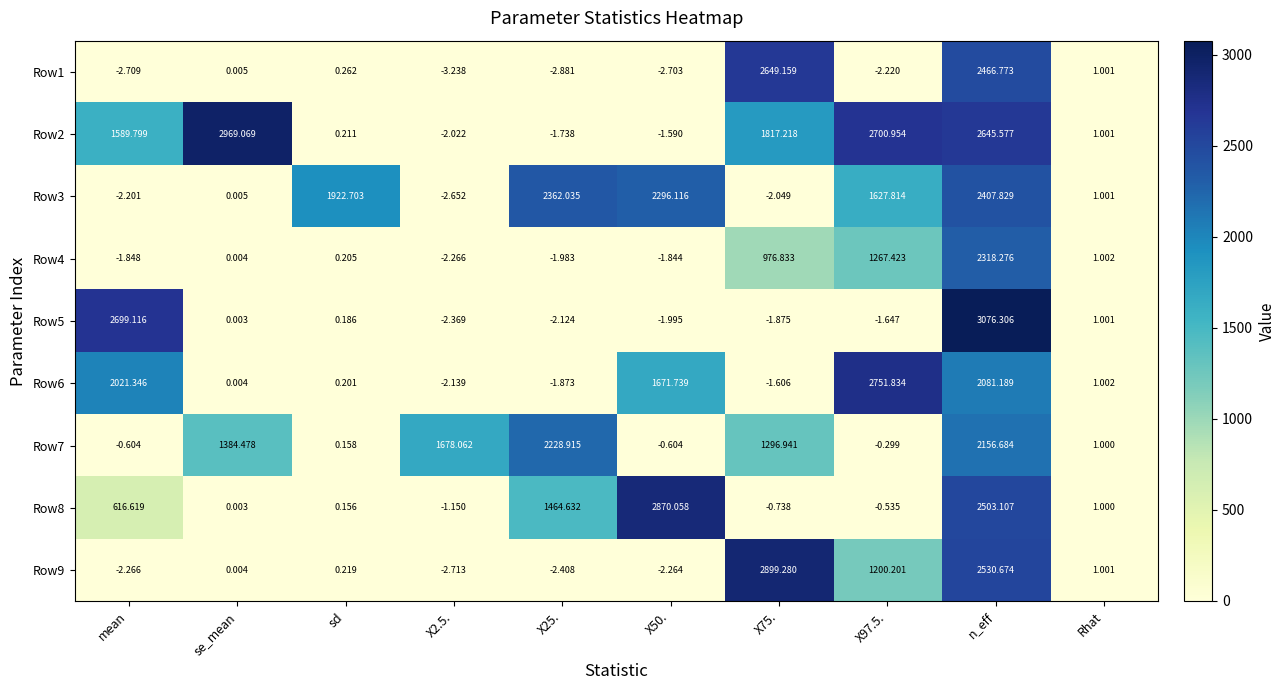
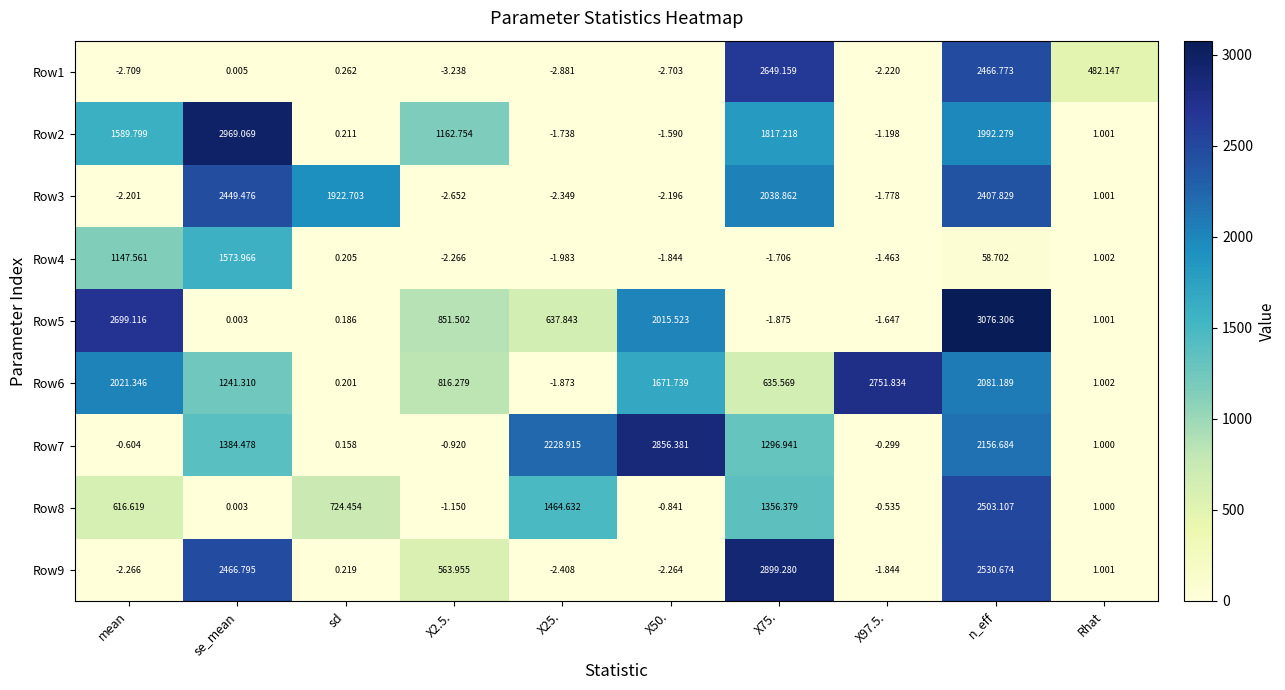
  {
    "Row1": {
      "mean": -2.709,
      "se_mean": 0.005,
      "sd": 0.262,
      "X2.5.": -3.238,
      "X25.": -2.881,
      "X50.": -2.703,
      "X75.": 2649.159,
      "X97.5.": -2.220,
      "n_eff": 2466.773,
-     "Rhat": 1.001
+     "Rhat": 482.147
    },
    "Row2": {
      "mean": 1589.799,
      "se_mean": 2969.069,
      "sd": 0.211,
-     "X2.5.": -2.022,
+     "X2.5.": 1162.754,
      "X25.": -1.738,
      "X50.": -1.590,
      "X75.": 1817.218,
-     "X97.5.": 2700.954,
-     "n_eff": 2645.577,
+     "X97.5.": -1.198,
+     "n_eff": 1992.279,
      "Rhat": 1.001
    },
    "Row3": {
      "mean": -2.201,
-     "se_mean": 0.005,
+     "se_mean": 2449.476,
      "sd": 1922.703,
      "X2.5.": -2.652,
-     "X25.": 2362.035,
-     "X50.": 2296.116,
-     "X75.": -2.049,
-     "X97.5.": 1627.814,
+     "X25.": -2.349,
+     "X50.": -2.196,
+     "X75.": 2038.862,
+     "X97.5.": -1.778,
      "n_eff": 2407.829,
      "Rhat": 1.001
    },
    "Row4": {
-     "mean": -1.848,
-     "se_mean": 0.004,
+     "mean": 1147.561,
+     "se_mean": 1573.966,
      "sd": 0.205,
      "X2.5.": -2.266,
      "X25.": -1.983,
      "X50.": -1.844,
-     "X75.": 976.833,
-     "X97.5.": 1267.423,
-     "n_eff": 2318.276,
+     "X75.": -1.706,
+     "X97.5.": -1.463,
+     "n_eff": 58.702,
      "Rhat": 1.002
    },
    "Row5": {
      "mean": 2699.116,
      "se_mean": 0.003,
      "sd": 0.186,
-     "X2.5.": -2.369,
-     "X25.": -2.124,
-     "X50.": -1.995,
+     "X2.5.": 851.502,
+     "X25.": 637.843,
+     "X50.": 2015.523,
      "X75.": -1.875,
      "X97.5.": -1.647,
      "n_eff": 3076.306,
      "Rhat": 1.001
    },
    "Row6": {
      "mean": 2021.346,
-     "se_mean": 0.004,
+     "se_mean": 1241.310,
      "sd": 0.201,
-     "X2.5.": -2.139,
+     "X2.5.": 816.279,
      "X25.": -1.873,
      "X50.": 1671.739,
-     "X75.": -1.606,
+     "X75.": 635.569,
      "X97.5.": 2751.834,
      "n_eff": 2081.189,
      "Rhat": 1.002
    },
    "Row7": {
      "mean": -0.604,
      "se_mean": 1384.478,
      "sd": 0.158,
-     "X2.5.": 1678.062,
+     "X2.5.": -0.920,
      "X25.": 2228.915,
-     "X50.": -0.604,
+     "X50.": 2856.381,
      "X75.": 1296.941,
      "X97.5.": -0.299,
      "n_eff": 2156.684,
      "Rhat": 1.000
    },
    "Row8": {
      "mean": 616.619,
      "se_mean": 0.003,
-     "sd": 0.156,
+     "sd": 724.454,
      "X2.5.": -1.150,
      "X25.": 1464.632,
-     "X50.": 2870.058,
-     "X75.": -0.738,
+     "X50.": -0.841,
+     "X75.": 1356.379,
      "X97.5.": -0.535,
      "n_eff": 2503.107,
      "Rhat": 1.000
    },
    "Row9": {
      "mean": -2.266,
-     "se_mean": 0.004,
+     "se_mean": 2466.795,
      "sd": 0.219,
-     "X2.5.": -2.713,
+     "X2.5.": 563.955,
      "X25.": -2.408,
      "X50.": -2.264,
      "X75.": 2899.280,
-     "X97.5.": 1200.201,
+     "X97.5.": -1.844,
      "n_eff": 2530.674,
      "Rhat": 1.001
    }
  }
